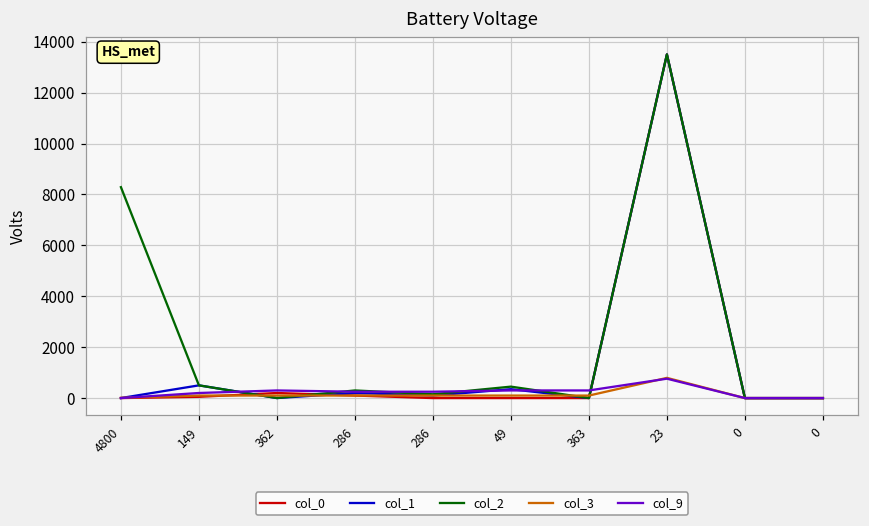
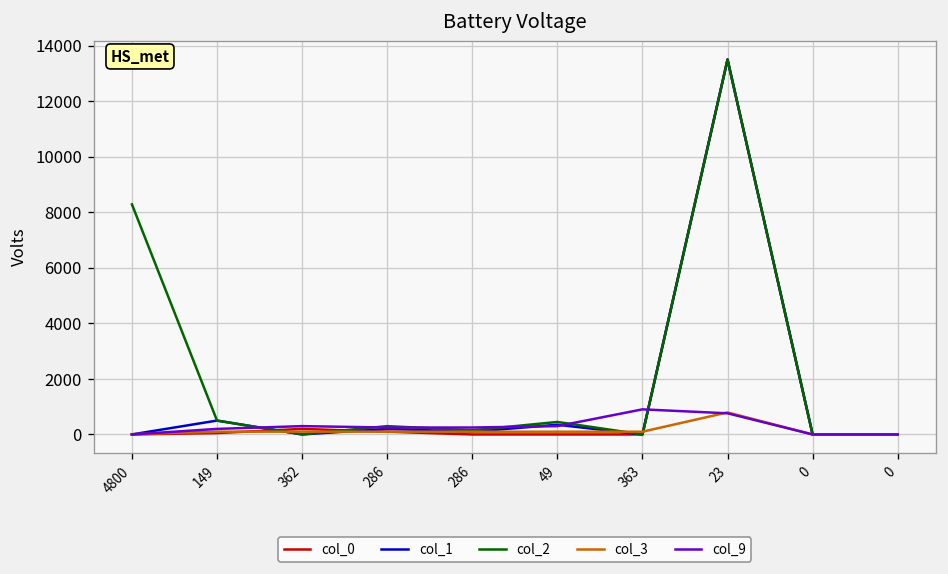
  {
    "col_2": {
      "4800": 8300
    },
    "col_9": {
-     "363": 300
+     "363": 900
    }
  }
